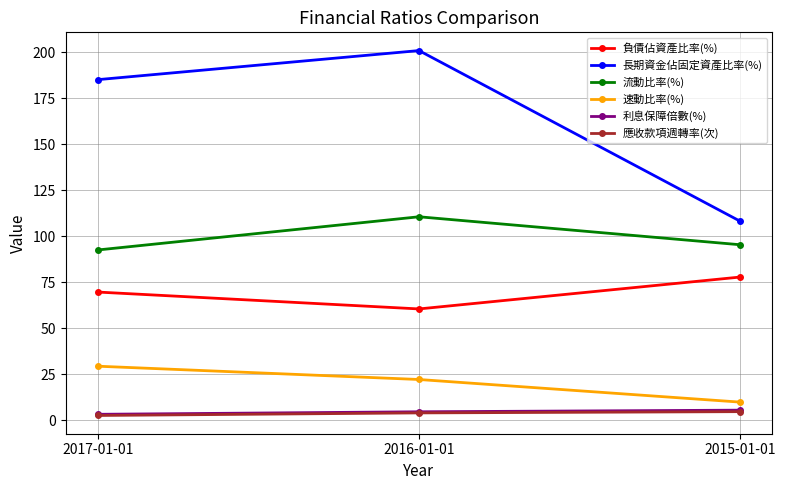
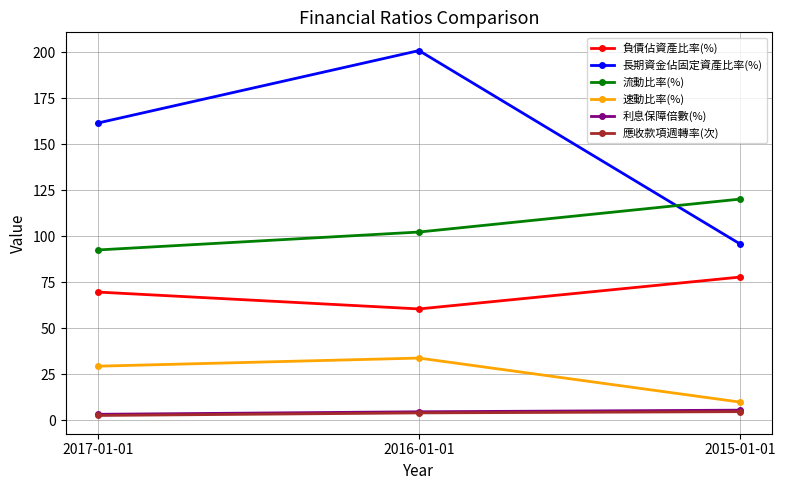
  {
    "負債佔資產比率(%)": {
      "2017-01-01": 70,
      "2016-01-01": 60,
      "2015-01-01": 78
    },
    "長期資金佔固定資產比率(%)": {
-     "2017-01-01": 185,
+     "2017-01-01": 162,
      "2016-01-01": 201,
-     "2015-01-01": 108
+     "2015-01-01": 96
    },
    "流動比率(%)": {
      "2017-01-01": 93,
-     "2016-01-01": 111,
-     "2015-01-01": 95
+     "2016-01-01": 102,
+     "2015-01-01": 120
    },
    "速動比率(%)": {
      "2017-01-01": 29,
-     "2016-01-01": 22,
+     "2016-01-01": 34,
      "2015-01-01": 10
    }
  }
